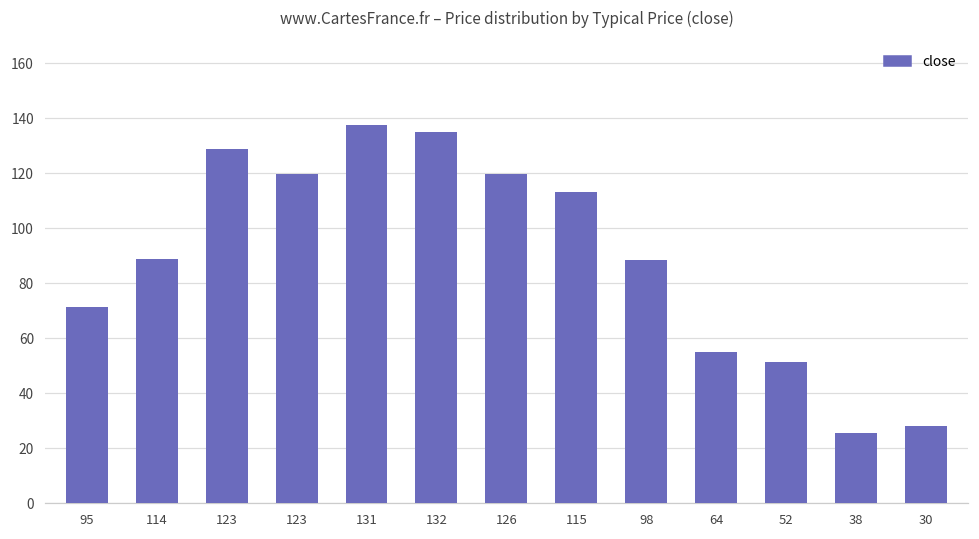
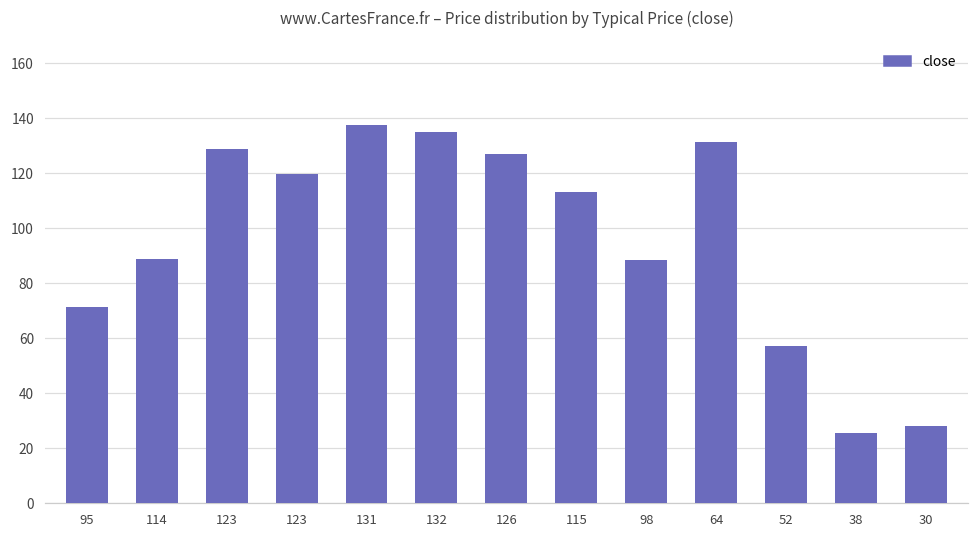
  {
    "95": 72,
    "114": 89,
    "131": 138,
    "132": 135,
-   "126": 120,
+   "126": 127,
    "115": 113,
    "98": 88,
-   "64": 55,
-   "52": 51,
+   "64": 132,
+   "52": 57,
    "38": 25,
    "30": 28
  }
